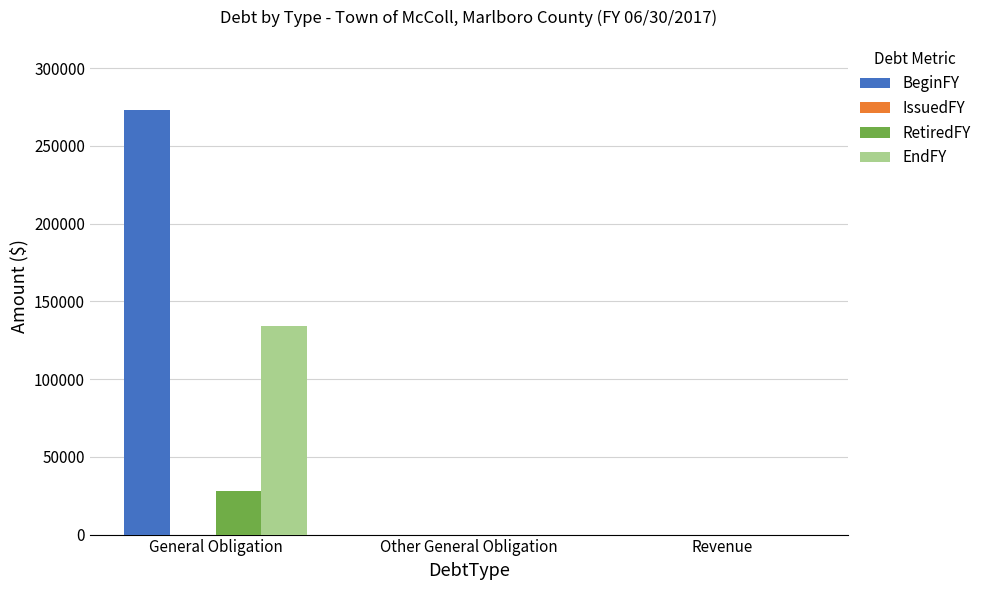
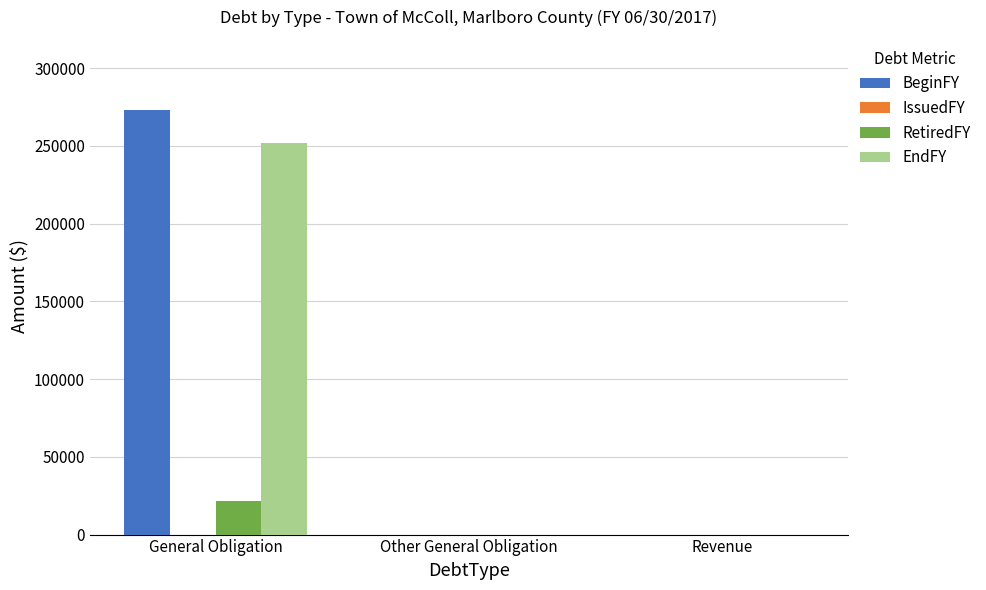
  {
    "BeginFY": {
      "General Obligation": 273000,
      "Other General Obligation": 0,
      "Revenue": 0
    },
    "IssuedFY": {
      "General Obligation": 0,
      "Other General Obligation": 0,
      "Revenue": 0
    },
    "RetiredFY": {
-     "General Obligation": 28000,
+     "General Obligation": 22000,
      "Other General Obligation": 0,
      "Revenue": 0
    },
    "EndFY": {
-     "General Obligation": 134000,
+     "General Obligation": 252000,
      "Other General Obligation": 0,
      "Revenue": 0
    }
  }
